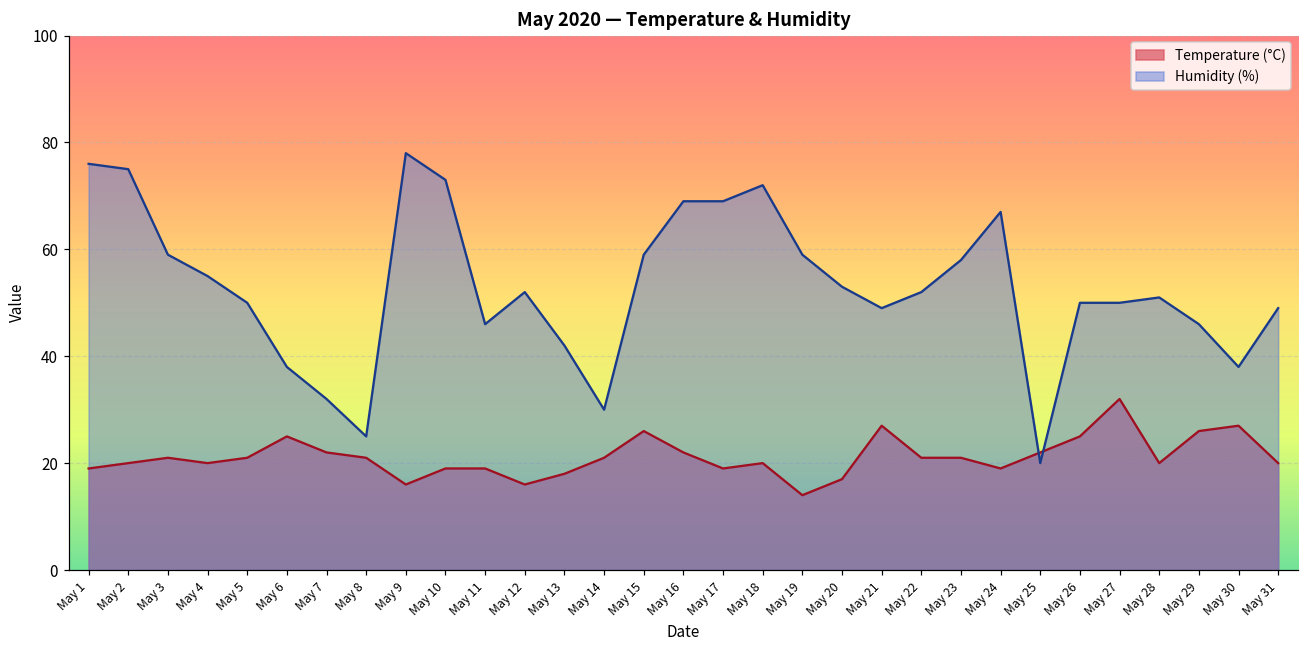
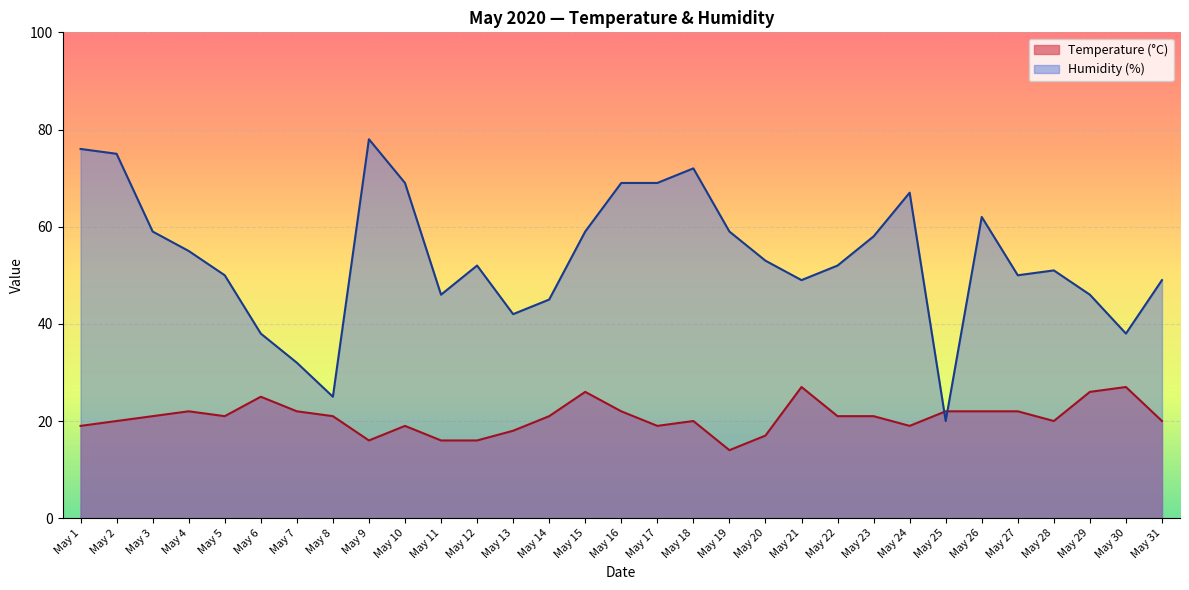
  {
    "Temperature (°C)": {
      "May 1": 19,
      "May 2": 20,
      "May 3": 21,
-     "May 4": 20,
+     "May 4": 22,
      "May 5": 21,
      "May 6": 25,
      "May 7": 22,
      "May 8": 21,
      "May 9": 16,
      "May 10": 19,
-     "May 11": 19,
+     "May 11": 16,
      "May 12": 16,
      "May 13": 18,
      "May 14": 21,
      "May 15": 26,
      "May 16": 22,
      "May 17": 19,
      "May 18": 20,
      "May 19": 14,
      "May 20": 17,
      "May 21": 27,
      "May 22": 21,
      "May 23": 21,
      "May 24": 19,
      "May 25": 22,
-     "May 26": 25,
-     "May 27": 32,
+     "May 26": 22,
+     "May 27": 22,
      "May 28": 20,
      "May 29": 26,
      "May 30": 27,
      "May 31": 20
    },
    "Humidity (%)": {
      "May 1": 76,
      "May 2": 75,
      "May 3": 59,
      "May 4": 55,
      "May 5": 50,
      "May 6": 38,
      "May 7": 32,
      "May 8": 25,
      "May 9": 78,
-     "May 10": 73,
+     "May 10": 69,
      "May 11": 46,
      "May 12": 52,
      "May 13": 42,
-     "May 14": 30,
+     "May 14": 45,
      "May 15": 59,
      "May 16": 69,
      "May 17": 69,
      "May 18": 72,
      "May 19": 59,
      "May 20": 53,
      "May 21": 49,
      "May 22": 52,
      "May 23": 58,
      "May 24": 67,
      "May 25": 20,
-     "May 26": 50,
+     "May 26": 62,
      "May 27": 50,
      "May 28": 51,
      "May 29": 46,
      "May 30": 38,
      "May 31": 49
    }
  }
